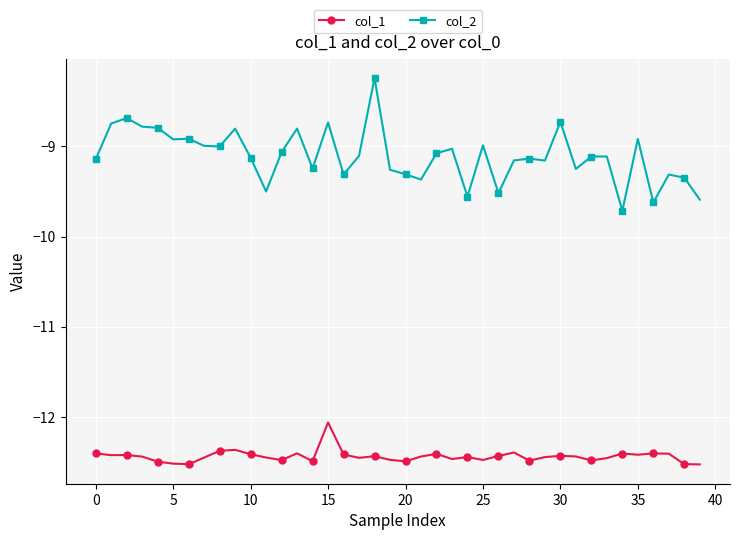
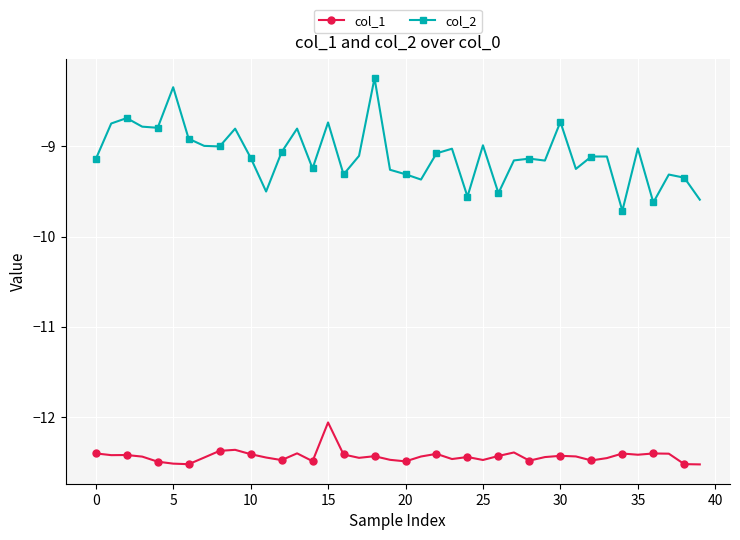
  {
    "col_1": {
      "0": -12.4,
      "5": -12.5,
      "10": -12.4,
      "15": -12.1,
      "20": -12.5,
      "25": -12.5,
      "30": -12.4,
      "35": -12.4
    },
    "col_2": {
      "0": -9.1,
-     "5": -8.9,
+     "5": -8.3,
      "10": -9.1,
      "15": -8.7,
      "20": -9.3,
      "25": -9.0,
      "30": -8.7,
-     "35": -8.9
+     "35": -9.0
    }
  }
